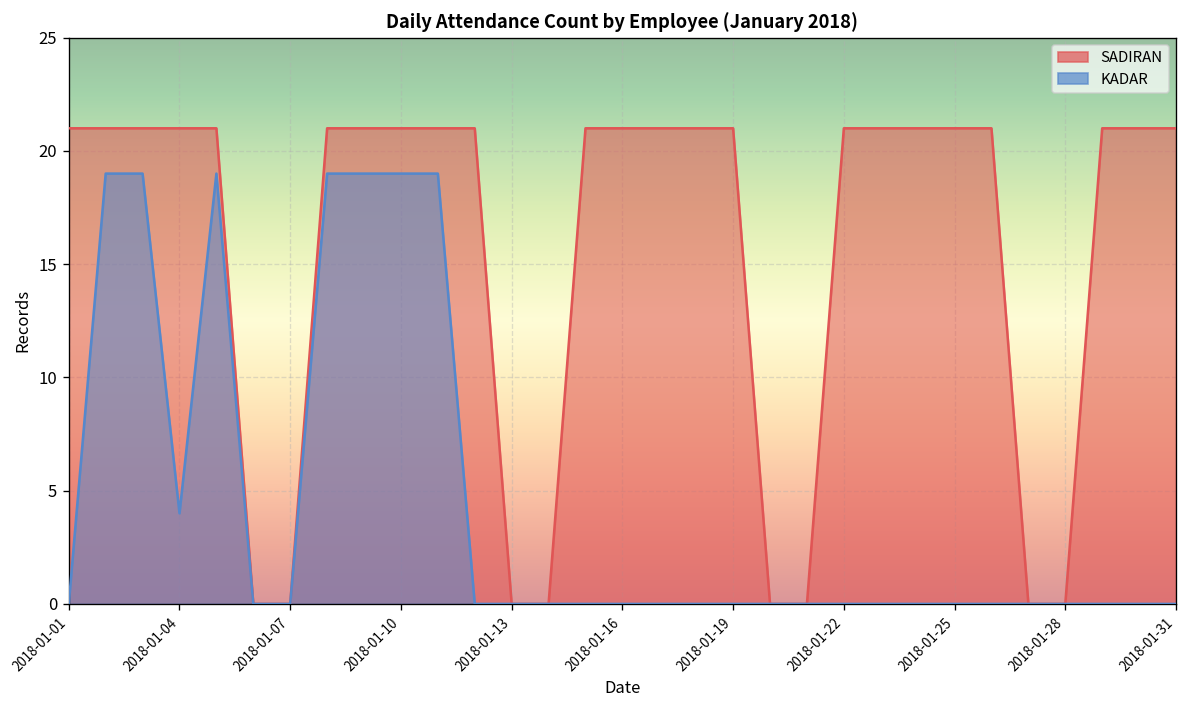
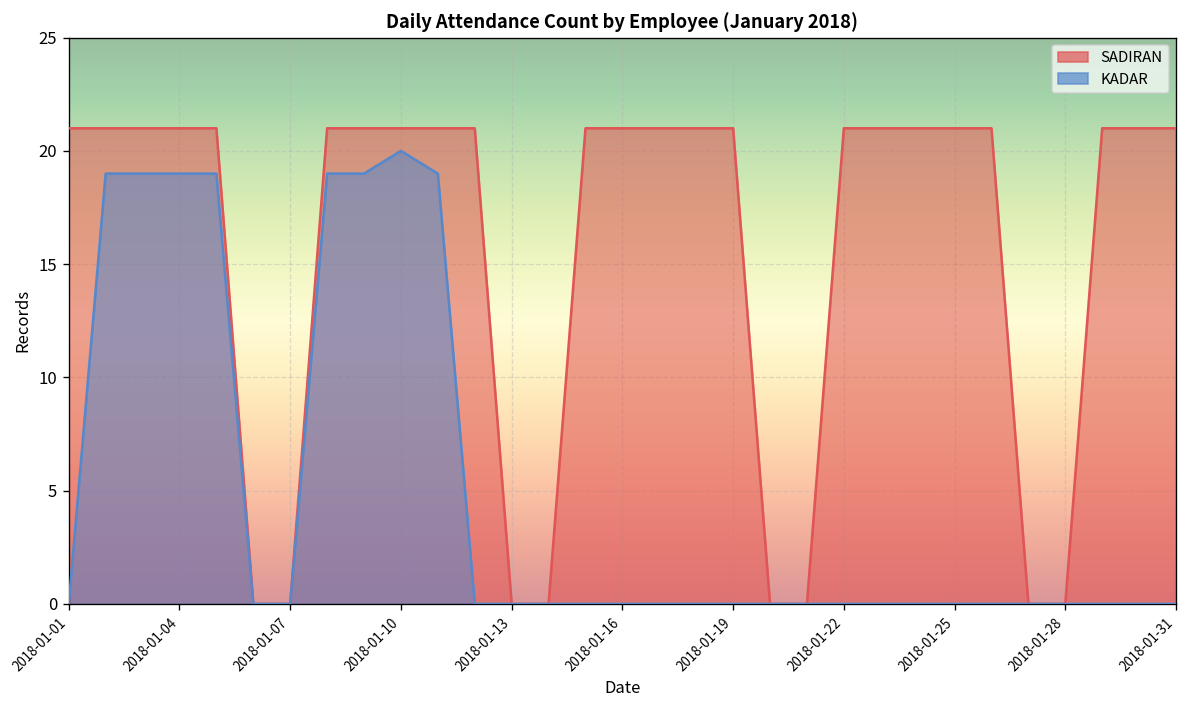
  {
    "SADIRAN": {
      "2018-01-01": 21,
      "2018-01-04": 21,
      "2018-01-10": 21,
      "2018-01-16": 21,
      "2018-01-19": 21,
      "2018-01-22": 21,
      "2018-01-25": 21,
      "2018-01-31": 21
    },
    "KADAR": {
      "2018-01-01": 0,
-     "2018-01-04": 4,
-     "2018-01-10": 19,
+     "2018-01-04": 19,
+     "2018-01-10": 20,
      "2018-01-16": 0,
      "2018-01-19": 0,
      "2018-01-22": 0,
      "2018-01-25": 0,
      "2018-01-31": 0
    }
  }
